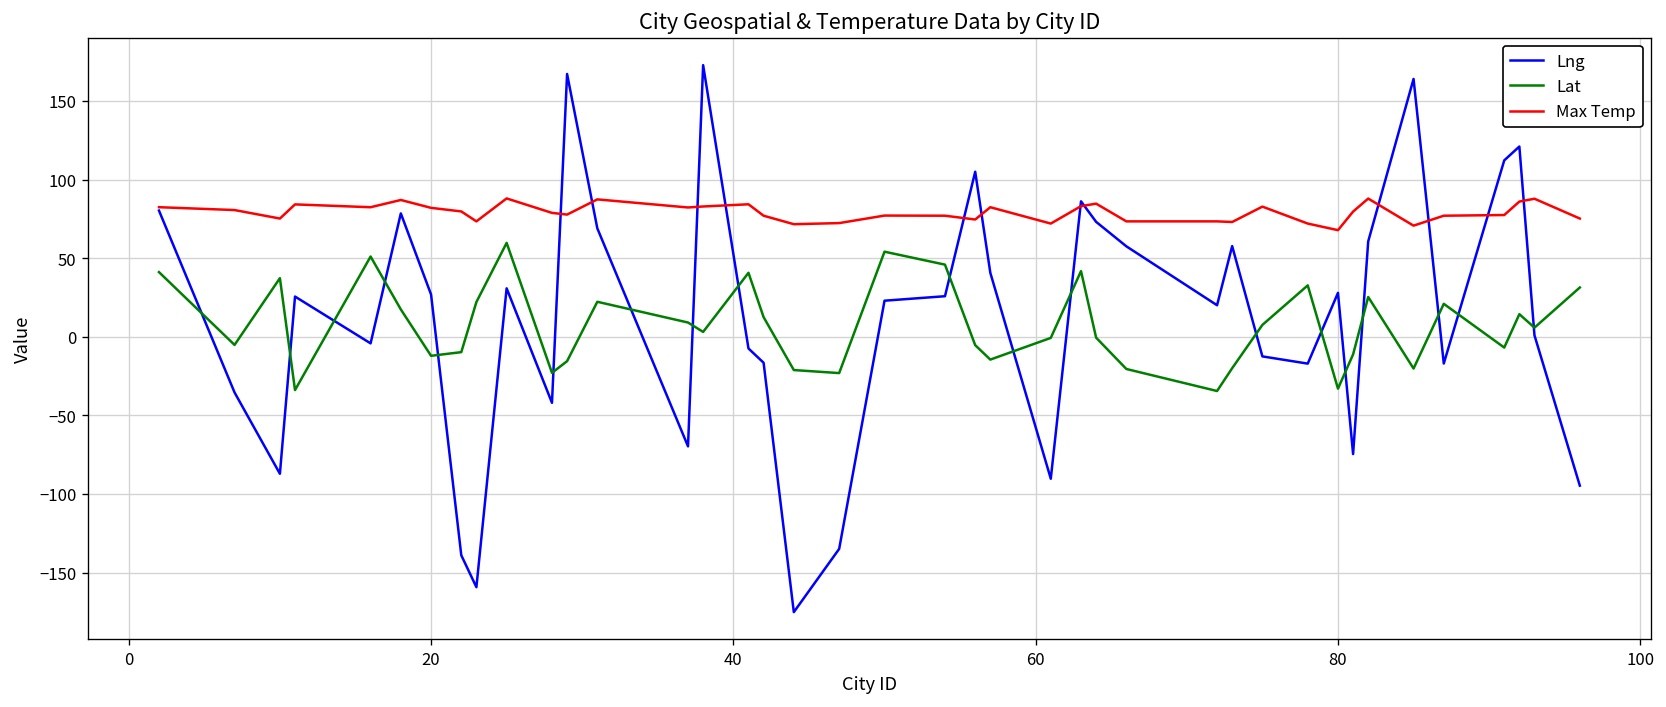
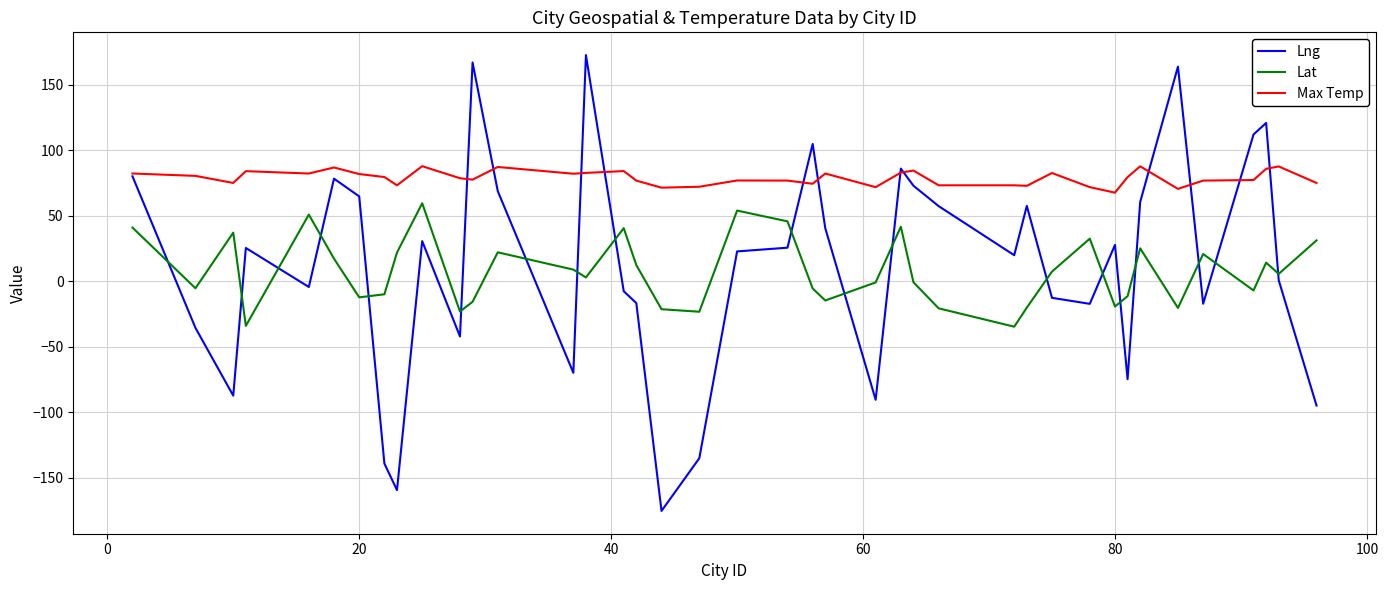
  {
    "Lng": {
-     "20": 27,
+     "20": 65,
      "80": 28
    },
    "Lat": {
      "20": -12,
-     "80": -33
+     "80": -19
    },
    "Max Temp": {
      "20": 82,
      "80": 68
    }
  }
